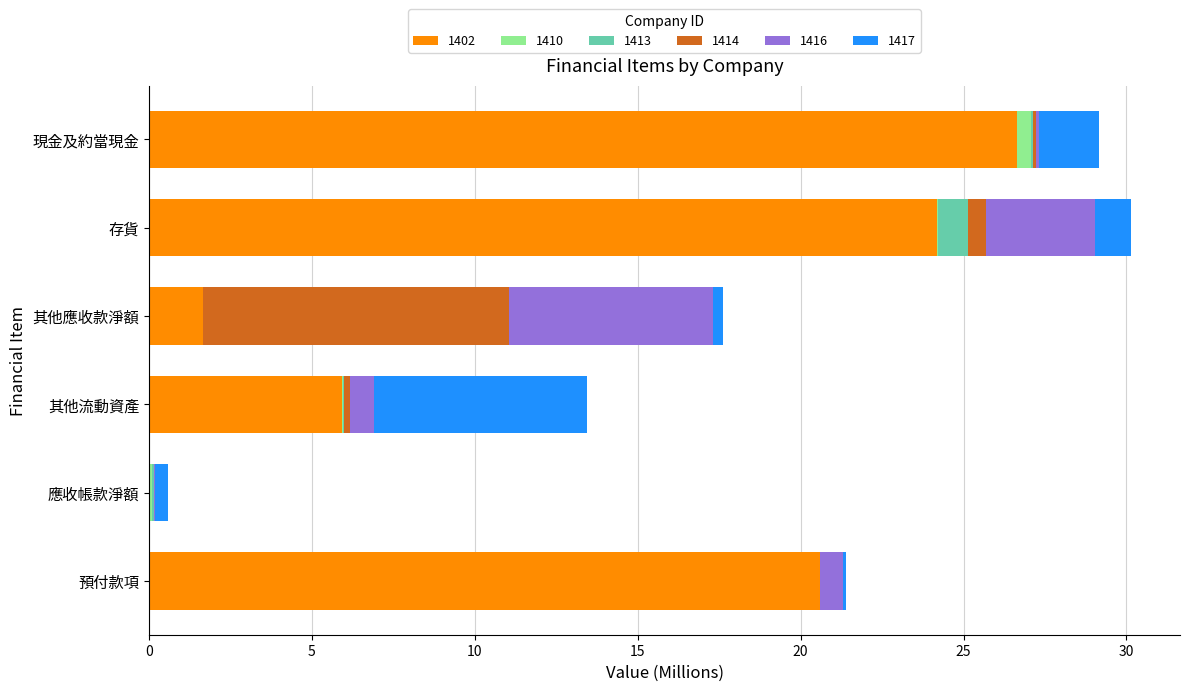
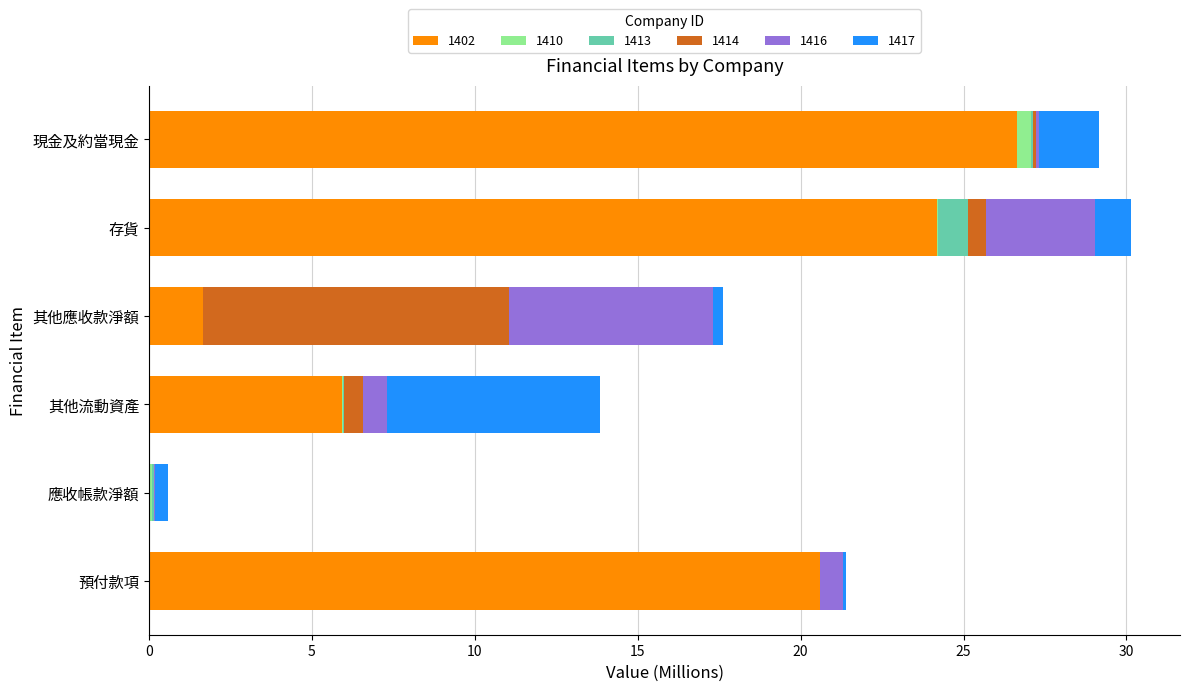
  {
    "1402": {
      "現金及約當現金": 26.6,
      "存貨": 24.2,
      "其他應收款淨額": 1.6,
      "其他流動資產": 5.9,
      "應收帳款淨額": 0.0,
      "預付款項": 20.6
    },
    "1414": {
      "存貨": 0.5,
      "其他應收款淨額": 9.4,
-     "其他流動資產": 0.2
+     "其他流動資產": 0.6
    },
    "1416": {
      "現金及約當現金": 0.1,
      "存貨": 3.4,
      "其他應收款淨額": 6.3,
      "其他流動資產": 0.7,
      "預付款項": 0.7
    },
    "1417": {
      "現金及約當現金": 1.9,
      "存貨": 1.1,
      "其他應收款淨額": 0.3,
      "其他流動資產": 6.5,
      "應收帳款淨額": 0.4,
      "預付款項": 0.1
    }
  }
